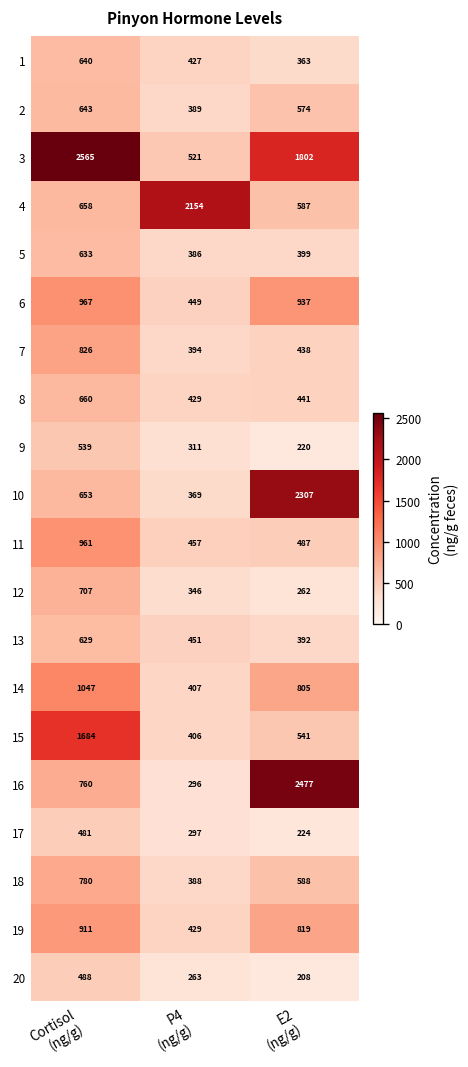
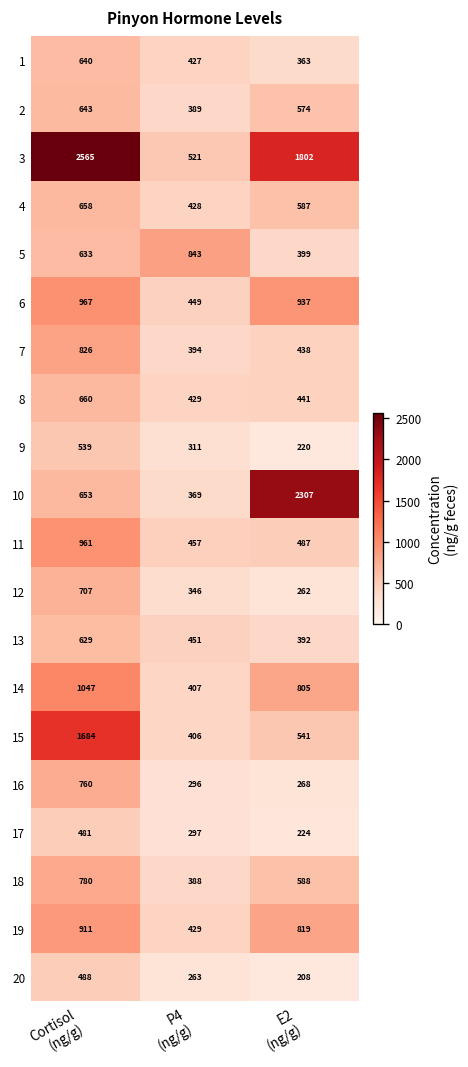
  {
    "1": {
      "Cortisol (ng/g)": 640,
      "P4 (ng/g)": 427,
      "E2 (ng/g)": 363
    },
    "2": {
      "Cortisol (ng/g)": 643,
      "P4 (ng/g)": 389,
      "E2 (ng/g)": 574
    },
    "3": {
      "Cortisol (ng/g)": 2565,
      "P4 (ng/g)": 521,
      "E2 (ng/g)": 1802
    },
    "4": {
      "Cortisol (ng/g)": 658,
-     "P4 (ng/g)": 2154,
+     "P4 (ng/g)": 428,
      "E2 (ng/g)": 587
    },
    "5": {
      "Cortisol (ng/g)": 633,
-     "P4 (ng/g)": 386,
+     "P4 (ng/g)": 843,
      "E2 (ng/g)": 399
    },
    "6": {
      "Cortisol (ng/g)": 967,
      "P4 (ng/g)": 449,
      "E2 (ng/g)": 937
    },
    "7": {
      "Cortisol (ng/g)": 826,
      "P4 (ng/g)": 394,
      "E2 (ng/g)": 438
    },
    "8": {
      "Cortisol (ng/g)": 660,
      "P4 (ng/g)": 429,
      "E2 (ng/g)": 441
    },
    "9": {
      "Cortisol (ng/g)": 539,
      "P4 (ng/g)": 311,
      "E2 (ng/g)": 220
    },
    "10": {
      "Cortisol (ng/g)": 653,
      "P4 (ng/g)": 369,
      "E2 (ng/g)": 2307
    },
    "11": {
      "Cortisol (ng/g)": 961,
      "P4 (ng/g)": 457,
      "E2 (ng/g)": 487
    },
    "12": {
      "Cortisol (ng/g)": 707,
      "P4 (ng/g)": 346,
      "E2 (ng/g)": 262
    },
    "13": {
      "Cortisol (ng/g)": 629,
      "P4 (ng/g)": 451,
      "E2 (ng/g)": 392
    },
    "14": {
      "Cortisol (ng/g)": 1047,
      "P4 (ng/g)": 407,
      "E2 (ng/g)": 805
    },
    "15": {
      "Cortisol (ng/g)": 1684,
      "P4 (ng/g)": 406,
      "E2 (ng/g)": 541
    },
    "16": {
      "Cortisol (ng/g)": 760,
      "P4 (ng/g)": 296,
-     "E2 (ng/g)": 2477
+     "E2 (ng/g)": 268
    },
    "17": {
      "Cortisol (ng/g)": 481,
      "P4 (ng/g)": 297,
      "E2 (ng/g)": 224
    },
    "18": {
      "Cortisol (ng/g)": 780,
      "P4 (ng/g)": 388,
      "E2 (ng/g)": 588
    },
    "19": {
      "Cortisol (ng/g)": 911,
      "P4 (ng/g)": 429,
      "E2 (ng/g)": 819
    },
    "20": {
      "Cortisol (ng/g)": 488,
      "P4 (ng/g)": 263,
      "E2 (ng/g)": 208
    }
  }
